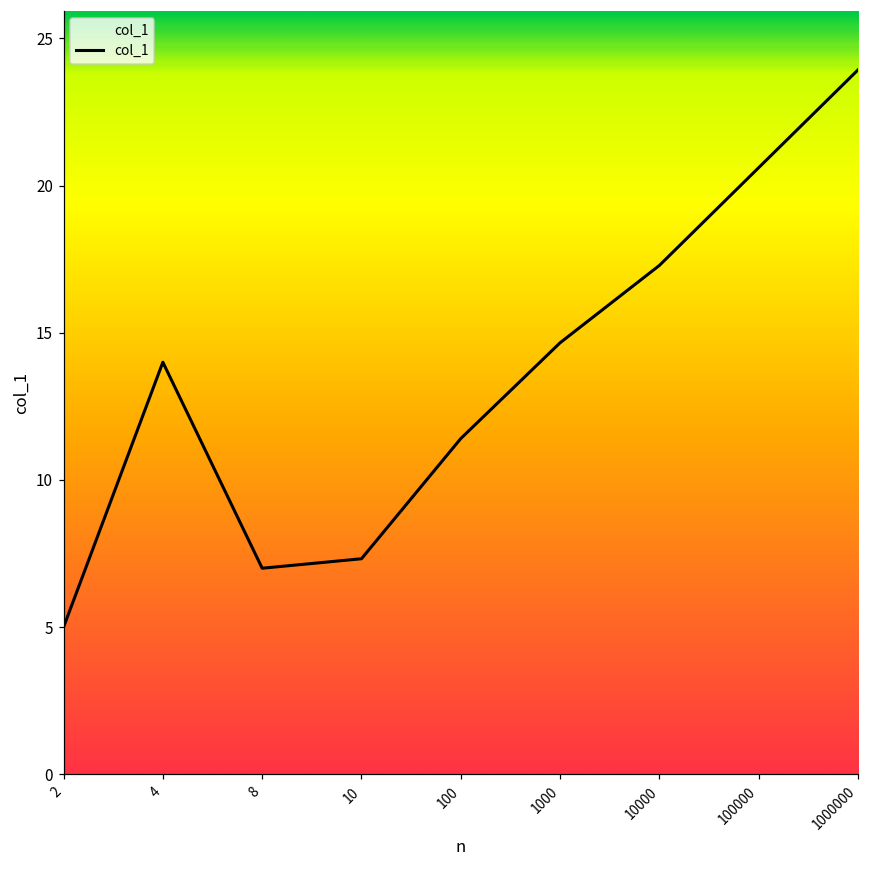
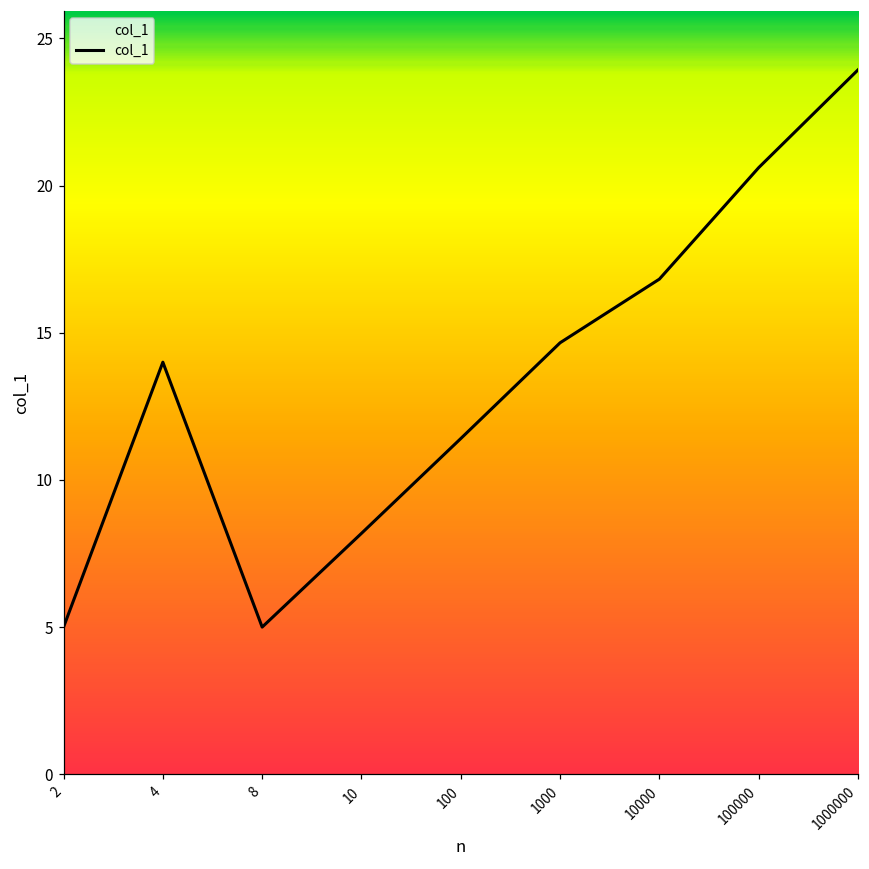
  {
    "2": 5.0,
    "4": 14.0,
-   "8": 7,
-   "10": 7.3,
+   "8": 5,
+   "10": 8.2,
    "100": 11.4,
    "1000": 14.7,
-   "10000": 17.3,
+   "10000": 16.8,
    "100000": 20.6,
    "1000000": 23.9
  }
